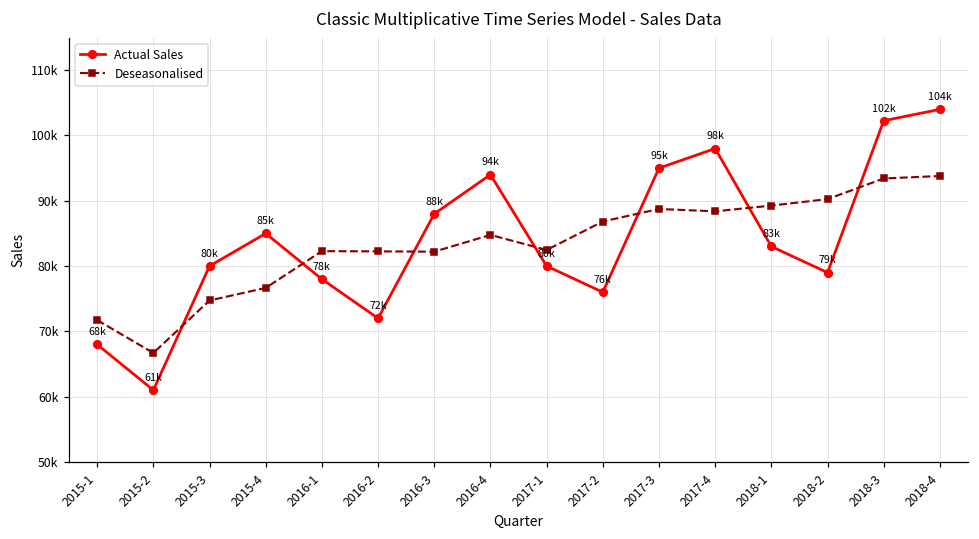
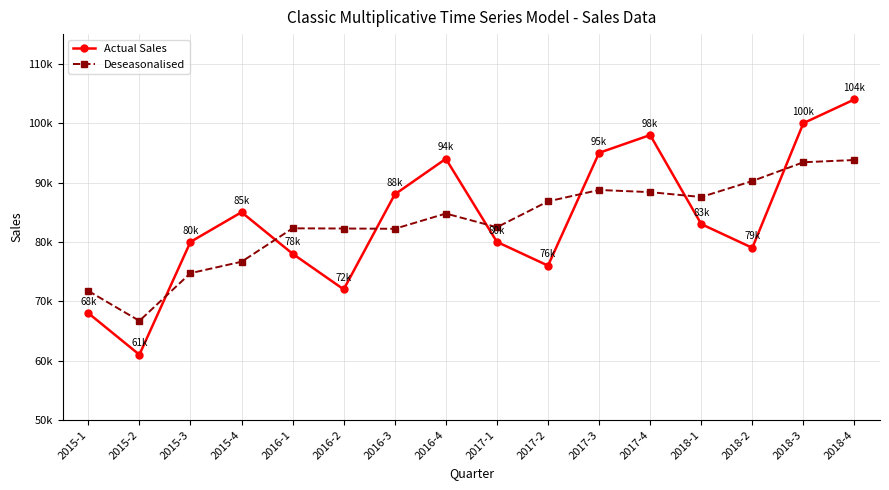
  {
    "Actual Sales": {
      "2015-1": "68k",
      "2015-2": "61k",
      "2015-3": "80k",
      "2015-4": "85k",
      "2016-1": "78k",
      "2016-2": "72k",
      "2016-3": "88k",
      "2016-4": "94k",
      "2017-2": "76k",
      "2017-3": "95k",
      "2017-4": "98k",
      "2018-1": "83k",
      "2018-2": "79k",
-     "2018-3": "102k",
+     "2018-3": "100k",
      "2018-4": "104k"
    },
    "Deseasonalised": {
      "2015-2": "67000",
      "2015-3": "75000",
      "2015-4": "77000",
      "2016-1": "82000",
      "2016-2": "82000",
      "2016-3": "82000",
      "2016-4": "85000",
      "2017-2": "87000",
      "2017-3": "89000",
      "2017-4": "88000",
-     "2018-1": "89000",
+     "2018-1": "88000",
      "2018-2": "90000",
      "2018-3": "93000",
      "2018-4": "94000"
    }
  }
